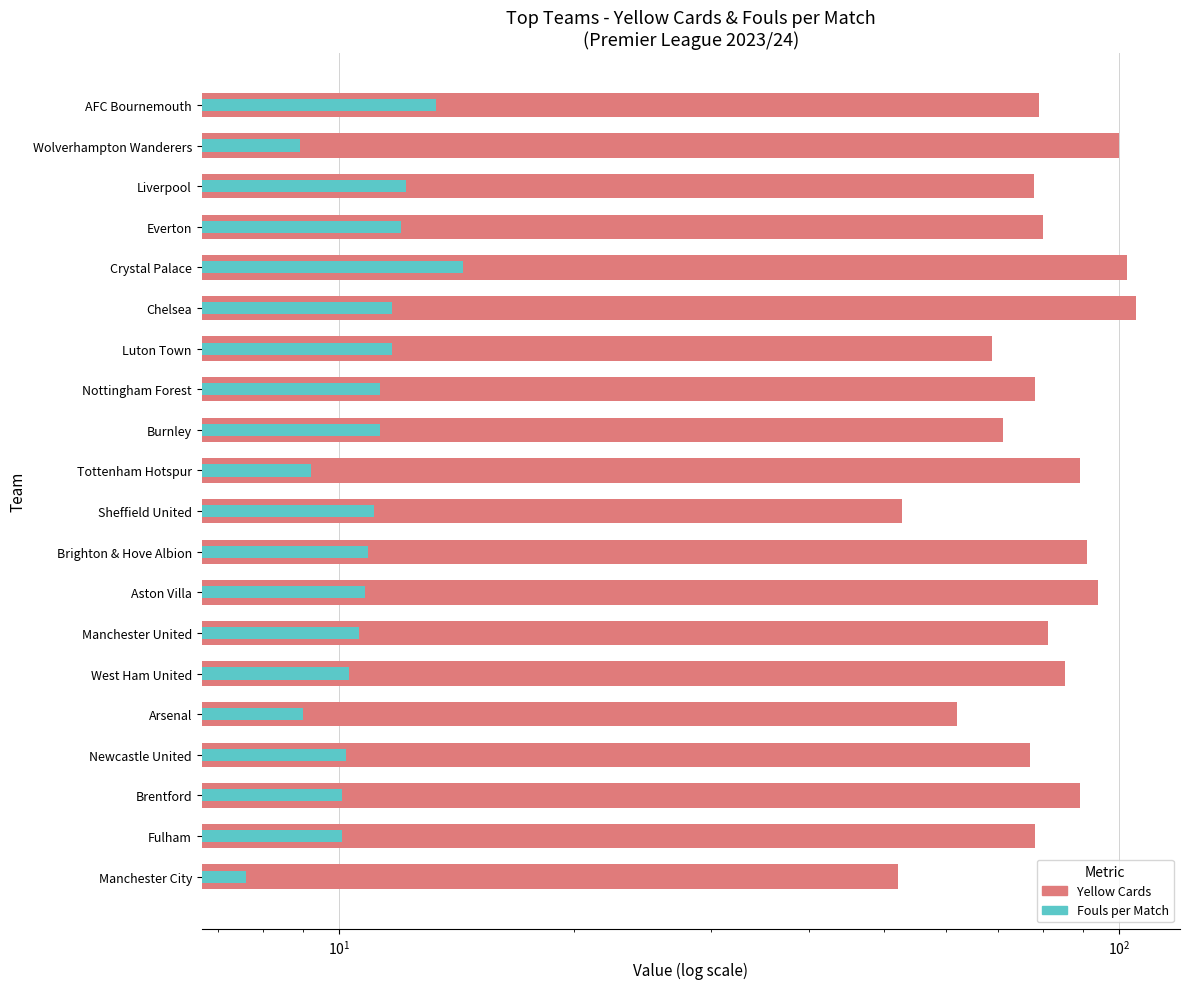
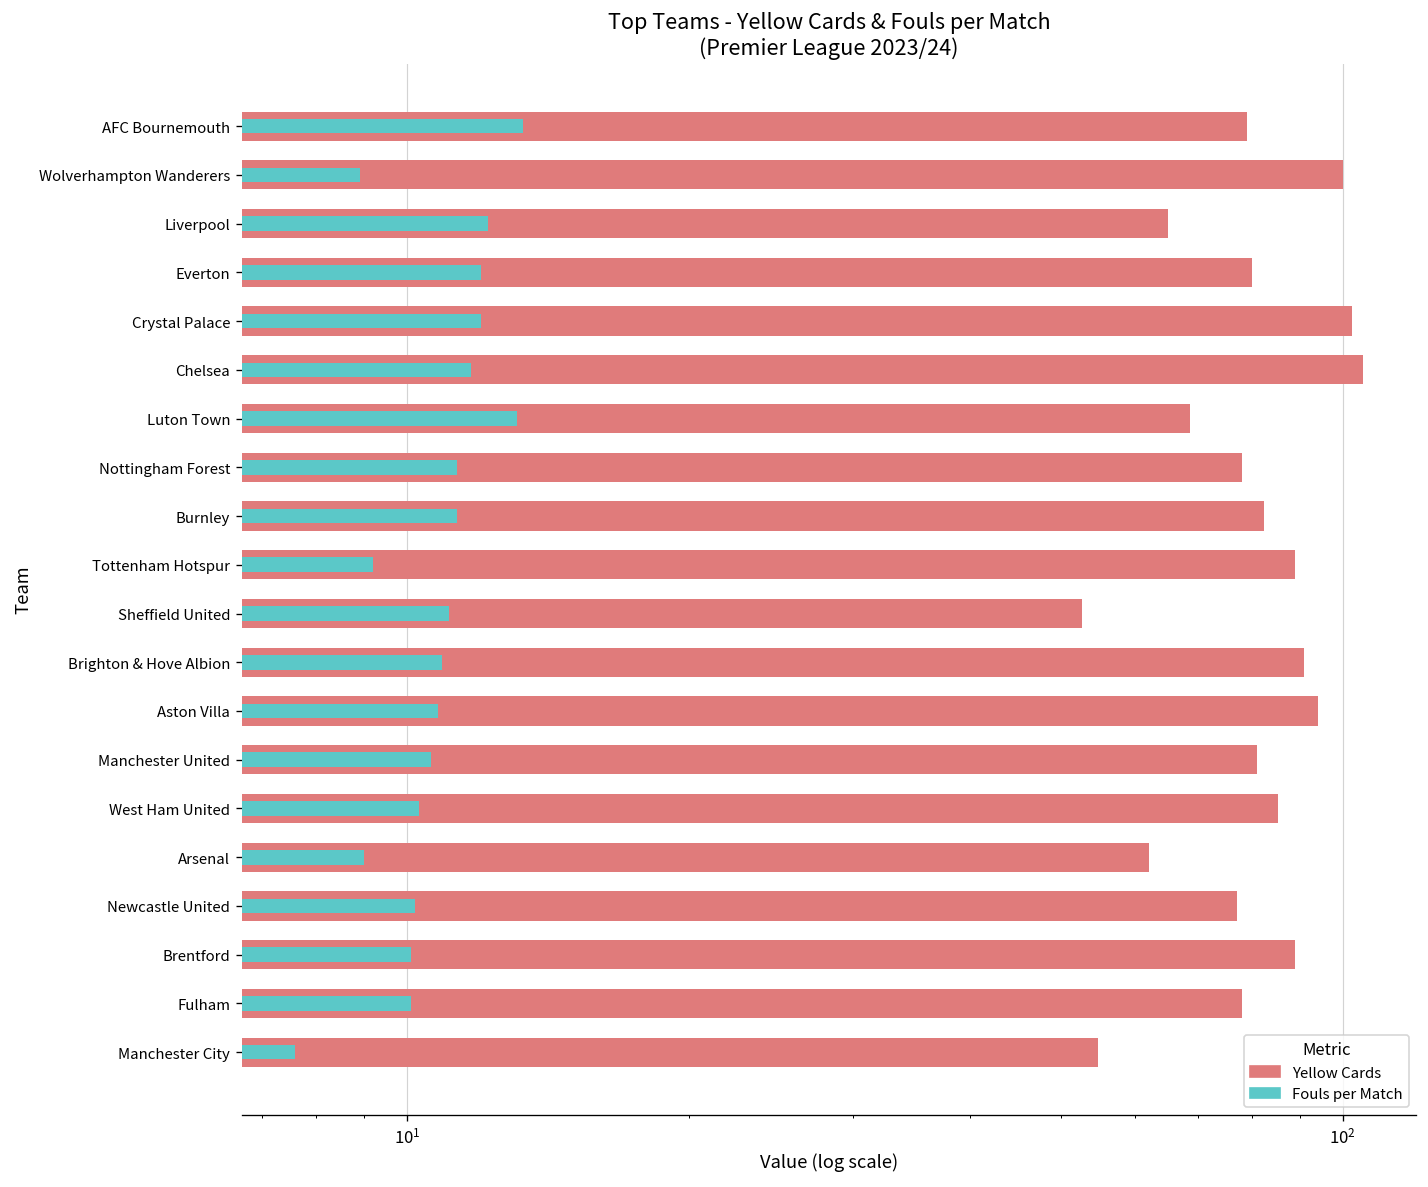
  {
    "Yellow Cards": {
      "AFC Bournemouth": 79,
      "Wolverhampton Wanderers": 100,
-     "Liverpool": 78,
+     "Liverpool": 65,
      "Everton": 80,
      "Crystal Palace": 102,
      "Chelsea": 105,
      "Luton Town": 69,
      "Nottingham Forest": 78,
-     "Burnley": 71,
+     "Burnley": 82,
      "Tottenham Hotspur": 89,
      "Sheffield United": 53,
      "Brighton & Hove Albion": 91,
      "Aston Villa": 94,
      "Manchester United": 81,
      "West Ham United": 85,
      "Arsenal": 62,
      "Newcastle United": 77,
      "Brentford": 89,
      "Fulham": 78,
-     "Manchester City": 52
+     "Manchester City": 55
    },
    "Fouls per Match": {
-     "Crystal Palace": 14.4,
-     "Luton Town": 11.7
+     "Crystal Palace": 12.0,
+     "Luton Town": 13.1
    }
  }
